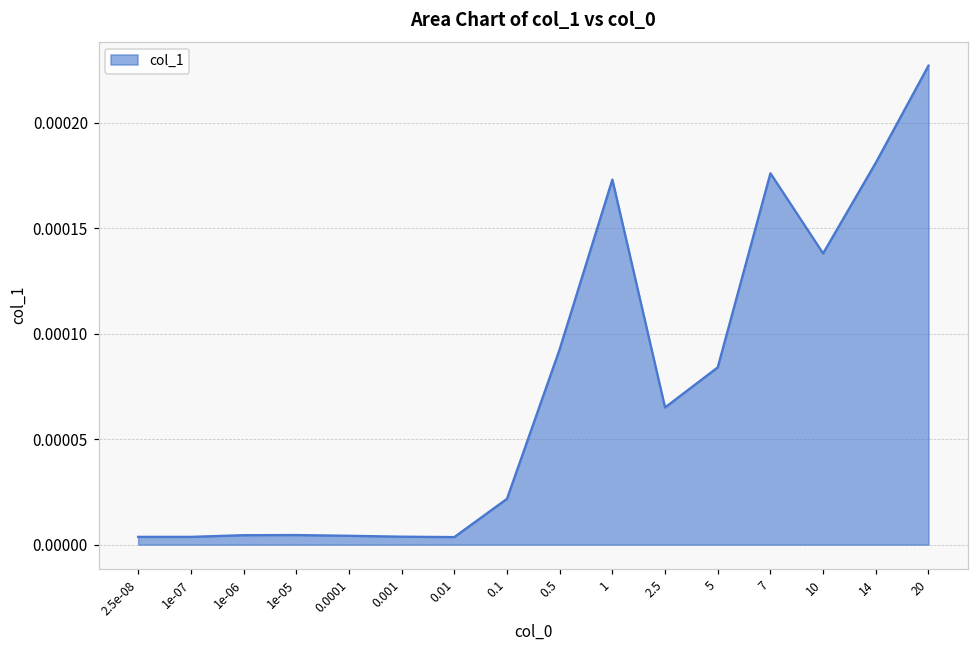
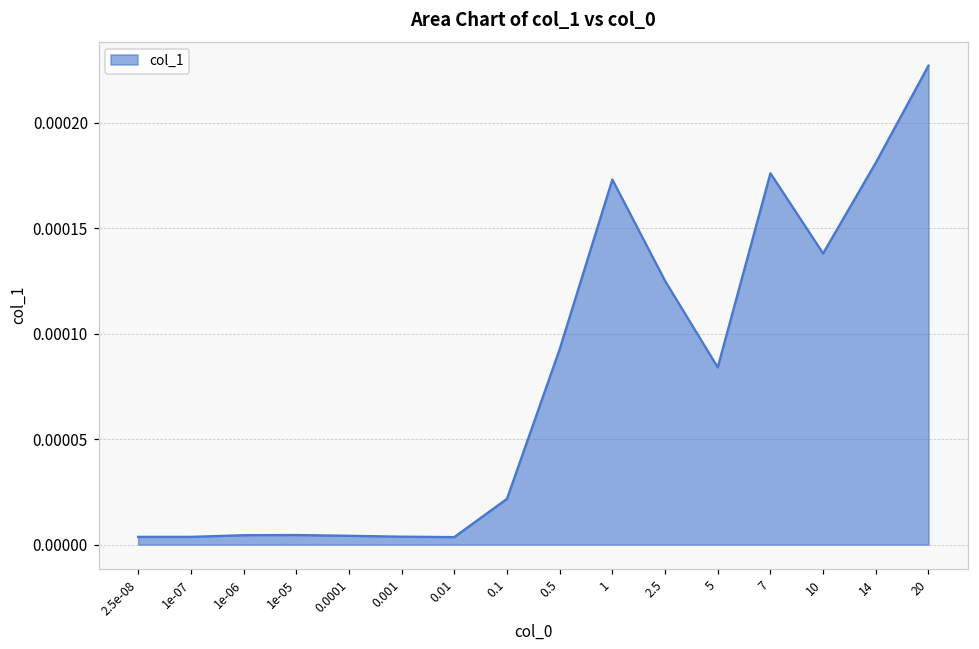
  {
    "2.5e-08": 0.000004,
    "1e-07": 0.000004,
    "1e-06": 0.000004,
    "1e-05": 0.000005,
    "0.0001": 0.000004,
    "0.001": 0.000004,
    "0.01": 0.000004,
    "0.1": 0.000022,
    "0.5": 0.000093,
    "1": 0.000173,
-   "2.5": 0.000065,
+   "2.5": 0.000125,
    "5": 0.000084,
    "7": 0.000176,
    "10": 0.000138,
    "14": 0.000181,
    "20": 0.000227
  }
